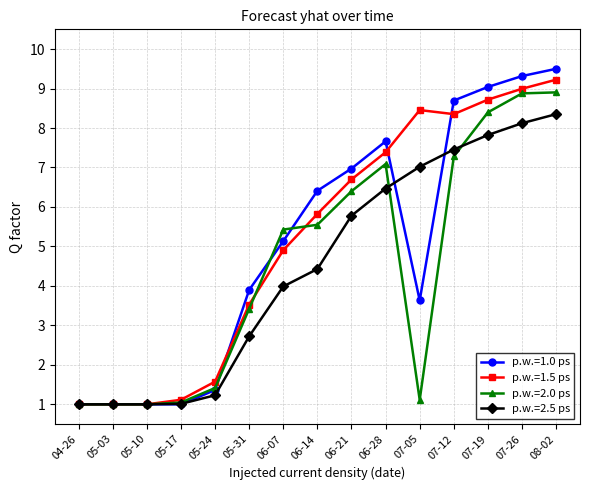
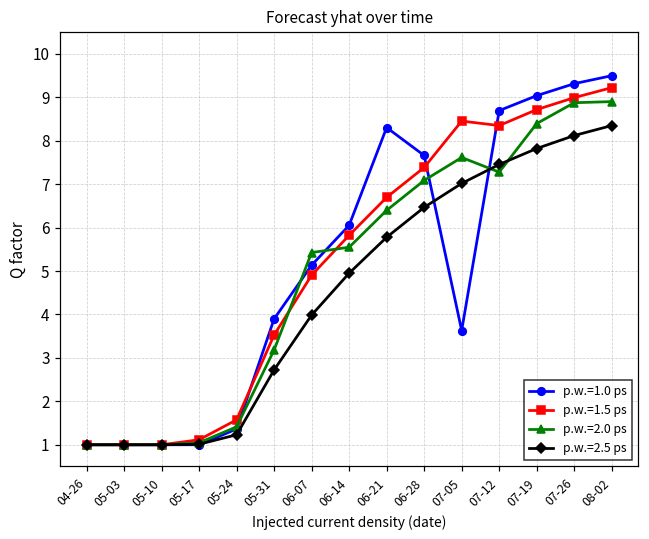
  {
    "p.w.=1.0 ps": {
      "05-31": 3.9,
      "06-07": 5.1,
-     "06-14": 6.4,
-     "06-21": 7.0,
+     "06-14": 6.1,
+     "06-21": 8.3,
      "06-28": 7.7,
      "07-05": 3.6,
      "07-12": 8.7,
      "07-19": 9.0,
      "07-26": 9.3,
      "08-02": 9.5
    },
    "p.w.=1.5 ps": {
      "05-17": 1.1,
      "05-24": 1.6,
      "05-31": 3.5,
      "06-07": 4.9,
      "06-14": 5.8,
      "06-21": 6.7,
      "06-28": 7.4,
      "07-05": 8.5,
      "07-12": 8.4,
      "07-19": 8.7,
      "07-26": 9.0,
      "08-02": 9.2
    },
    "p.w.=2.0 ps": {
-     "05-31": 3.4,
+     "05-31": 3.2,
      "06-07": 5.4,
      "06-14": 5.5,
      "06-21": 6.4,
      "06-28": 7.1,
-     "07-05": 1.1,
+     "07-05": 7.6,
      "07-12": 7.3,
      "07-19": 8.4,
      "07-26": 8.9,
      "08-02": 8.9
    },
    "p.w.=2.5 ps": {
      "05-24": 1.2,
      "05-31": 2.7,
      "06-07": 4.0,
-     "06-14": 4.4,
+     "06-14": 5.0,
      "06-21": 5.8,
      "06-28": 6.5,
      "07-05": 7.0,
      "07-12": 7.5,
      "07-19": 7.8,
      "07-26": 8.1,
      "08-02": 8.4
    }
  }
